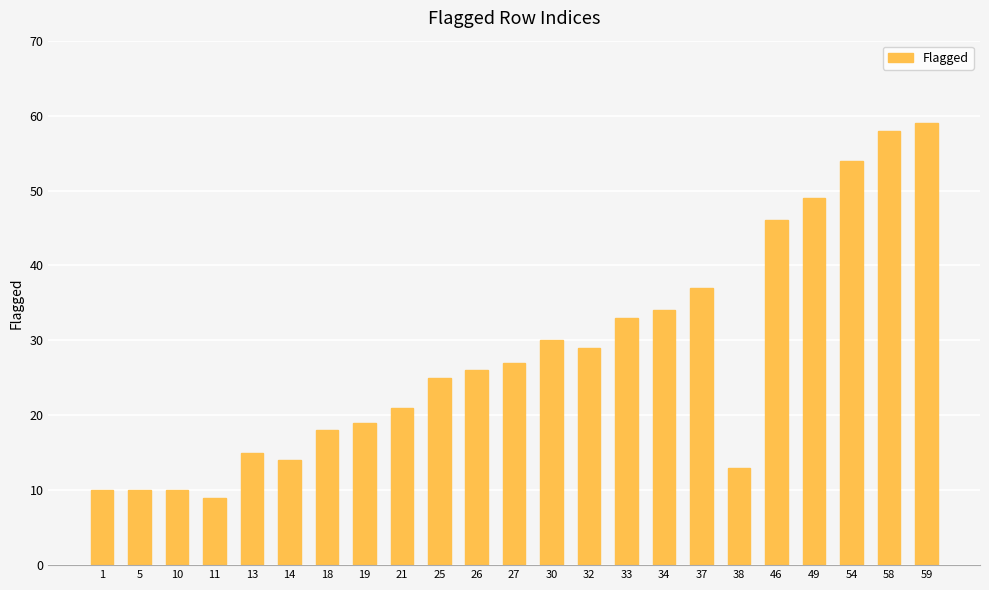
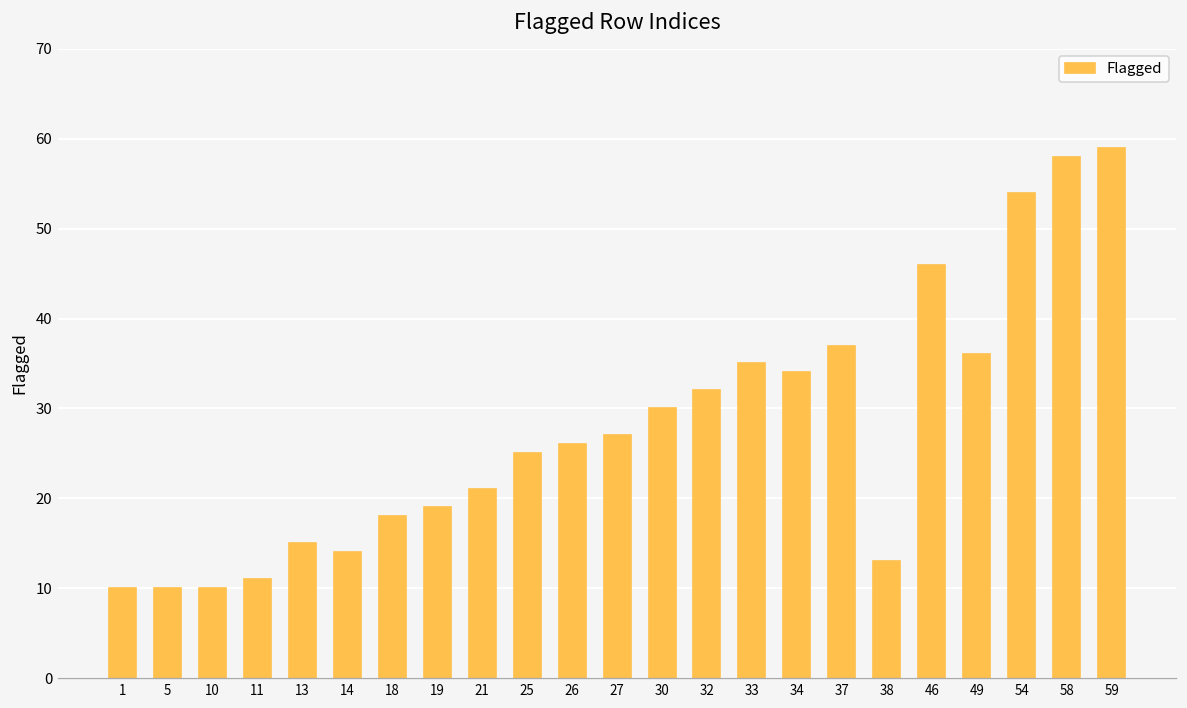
  {
    "1": 10,
    "5": 10,
    "10": 10,
-   "11": 9,
+   "11": 11,
    "13": 15,
    "14": 14,
    "18": 18,
    "19": 19,
    "21": 21,
    "25": 25,
    "26": 26,
    "27": 27,
    "30": 30,
-   "32": 29,
-   "33": 33,
+   "32": 32,
+   "33": 35,
    "34": 34,
    "37": 37,
    "38": 13,
    "46": 46,
-   "49": 49,
+   "49": 36,
    "54": 54,
    "58": 58,
    "59": 59
  }
